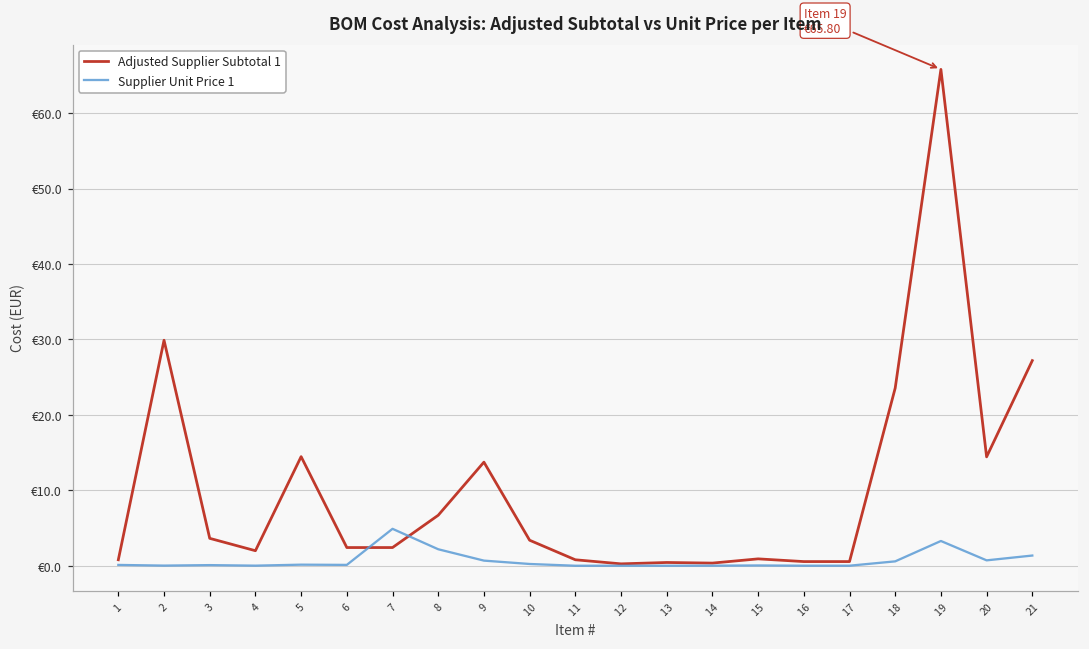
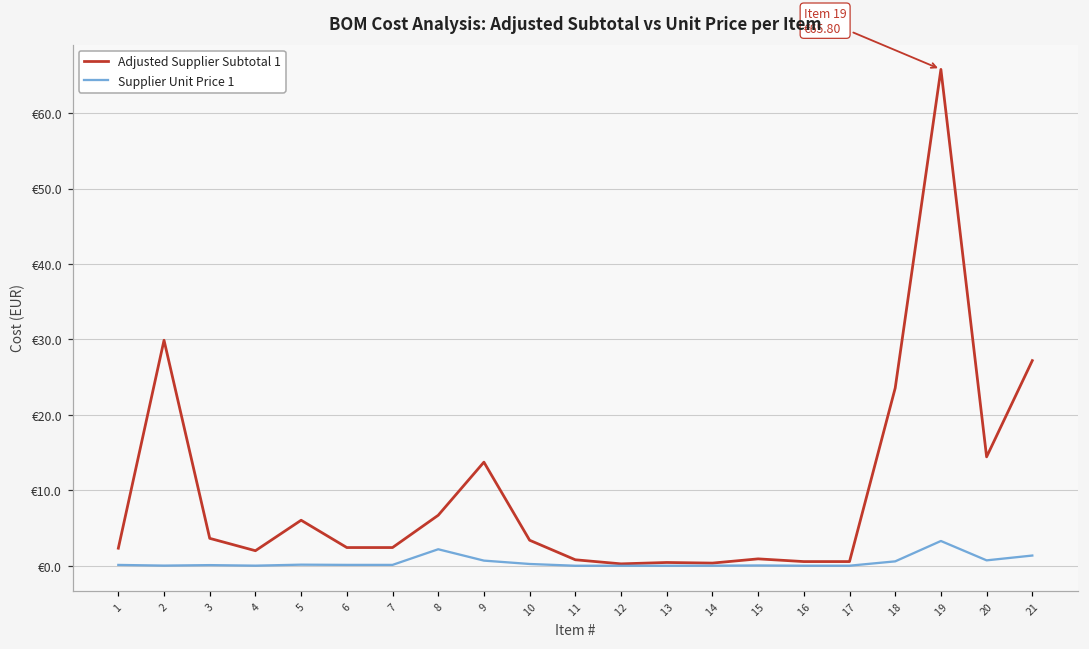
  {
    "Adjusted Supplier Subtotal 1": {
-     "1": "€1",
+     "1": "€2",
      "2": "€30",
      "3": "€4",
      "4": "€2",
-     "5": "€14",
+     "5": "€6",
      "6": "€2",
      "7": "€2",
      "8": "€7",
      "9": "€14",
      "10": "€3",
      "11": "€1",
      "13": "€0",
      "15": "€1",
      "16": "€1",
      "17": "€1",
      "18": "€24",
      "20": "€14",
      "21": "€27"
    },
    "Supplier Unit Price 1": {
      "1": "€0",
      "2": "€0",
      "3": "€0",
      "4": "€0",
      "5": "€0",
      "6": "€0",
-     "7": "€5",
+     "7": "€0",
      "8": "€2",
      "9": "€1",
      "10": "€0",
      "11": "€0",
      "13": "€0",
      "15": "€0",
      "16": "€0",
      "17": "€0",
      "18": "€1",
      "19": "€3",
      "20": "€1",
      "21": "€1"
    }
  }
